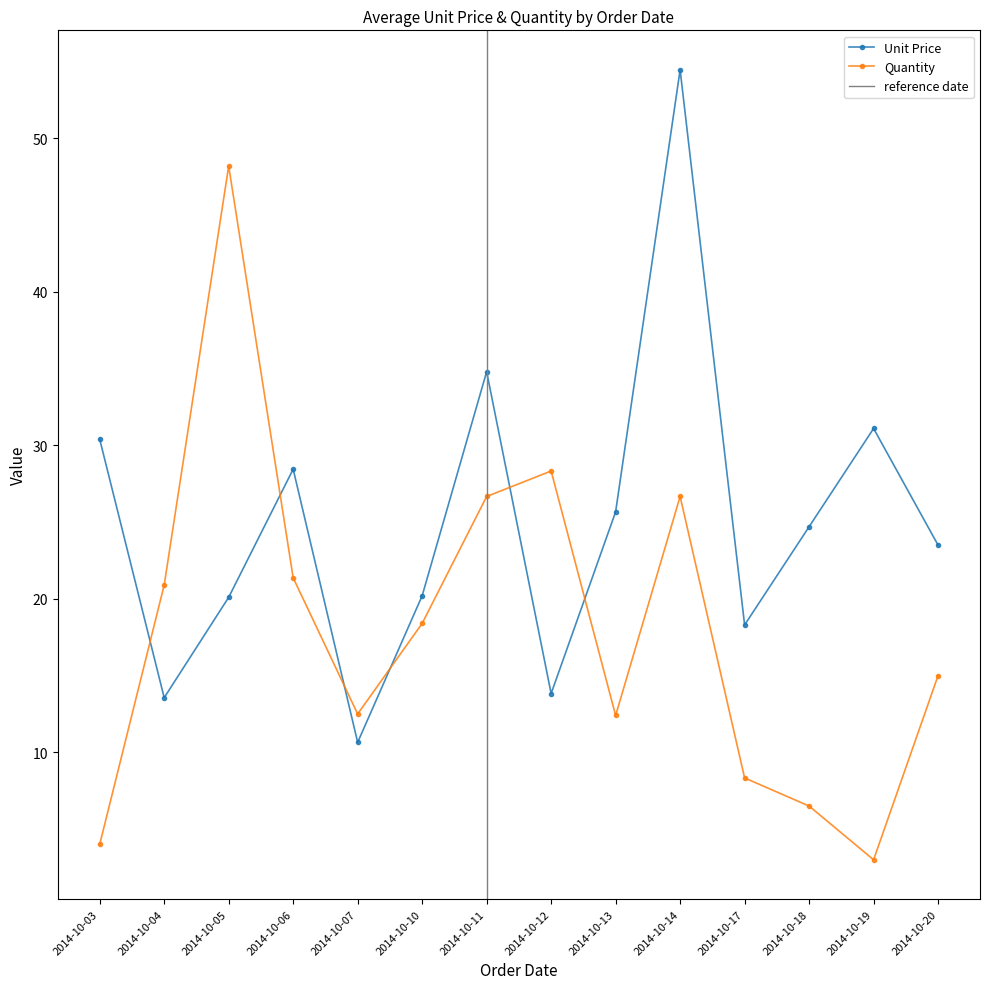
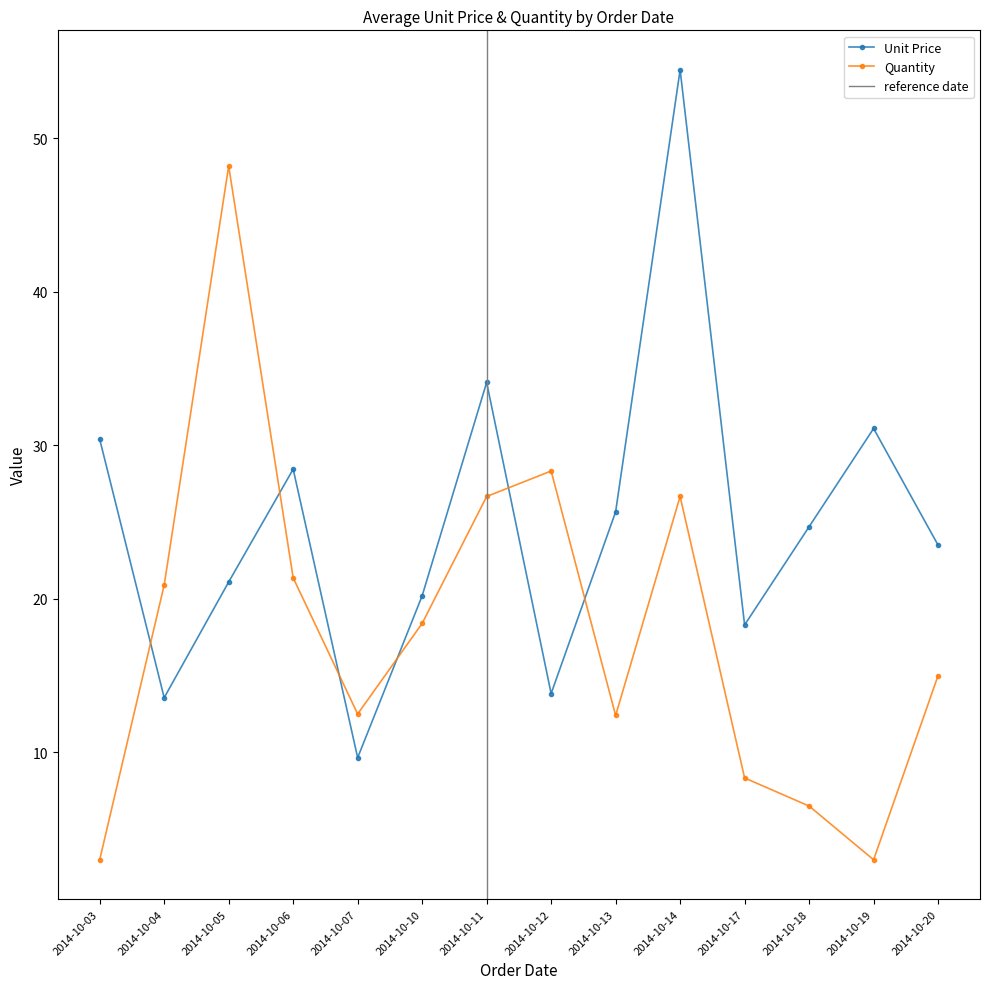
  {
    "Unit Price": {
      "2014-10-03": 30.4,
      "2014-10-04": 13.6,
-     "2014-10-05": 20.1,
+     "2014-10-05": 21.1,
      "2014-10-06": 28.5,
-     "2014-10-07": 10.7,
+     "2014-10-07": 9.7,
      "2014-10-10": 20.2,
-     "2014-10-11": 34.8,
+     "2014-10-11": 34.1,
      "2014-10-12": 13.8,
      "2014-10-13": 25.7,
      "2014-10-14": 54.5,
      "2014-10-17": 18.3,
      "2014-10-18": 24.7,
      "2014-10-19": 31.1,
      "2014-10-20": 23.5
    },
    "Quantity": {
-     "2014-10-03": 4,
+     "2014-10-03": 3,
      "2014-10-04": 21,
      "2014-10-05": 48.2,
      "2014-10-06": 21.4,
      "2014-10-07": 12.5,
      "2014-10-10": 18.4,
      "2014-10-11": 26.7,
      "2014-10-12": 28.3,
      "2014-10-13": 12.4,
      "2014-10-14": 26.7,
      "2014-10-17": 8.3,
      "2014-10-18": 6.5,
      "2014-10-19": 3,
      "2014-10-20": 15
    }
  }
